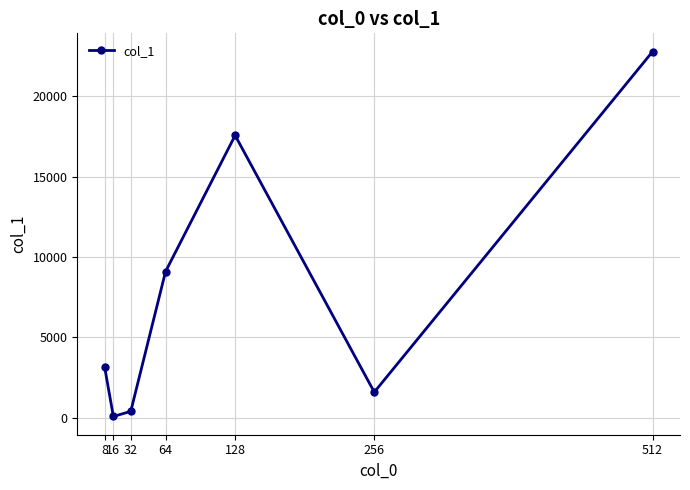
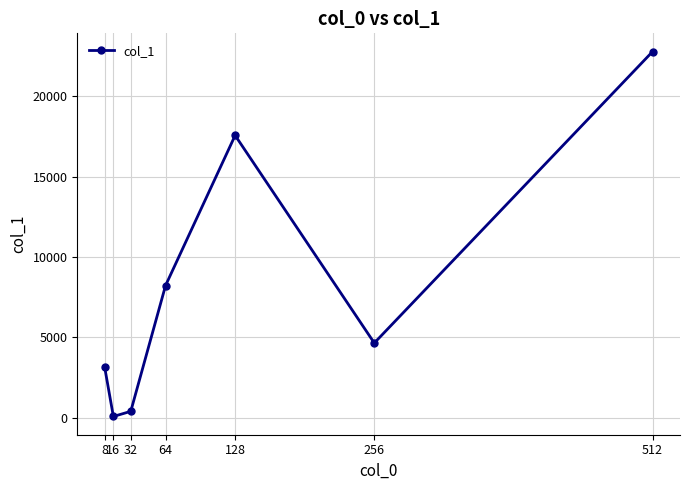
  {
    "16": 100,
    "32": 400,
-   "64": 9100,
+   "64": 8200,
    "128": 17600,
-   "256": 1600,
+   "256": 4600,
    "512": 22800
  }
